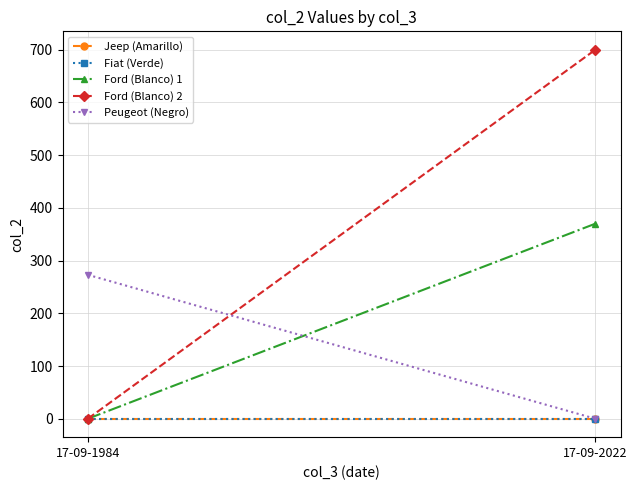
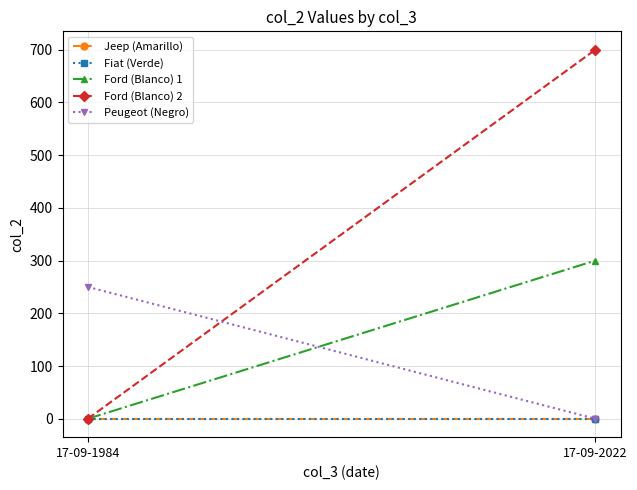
  {
    "Ford (Blanco) 1": {
-     "17-09-2022": 370
+     "17-09-2022": 300
    },
    "Ford (Blanco) 2": {
      "17-09-2022": 700
    },
    "Peugeot (Negro)": {
-     "17-09-1984": 270
+     "17-09-1984": 250
    }
  }
